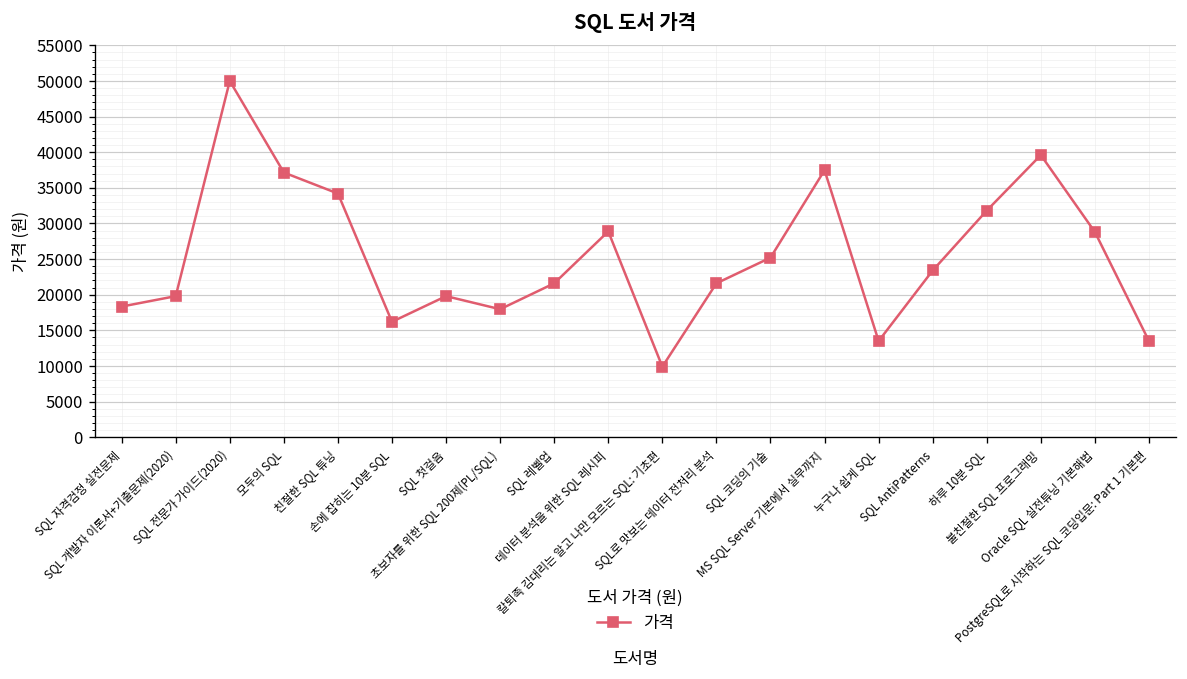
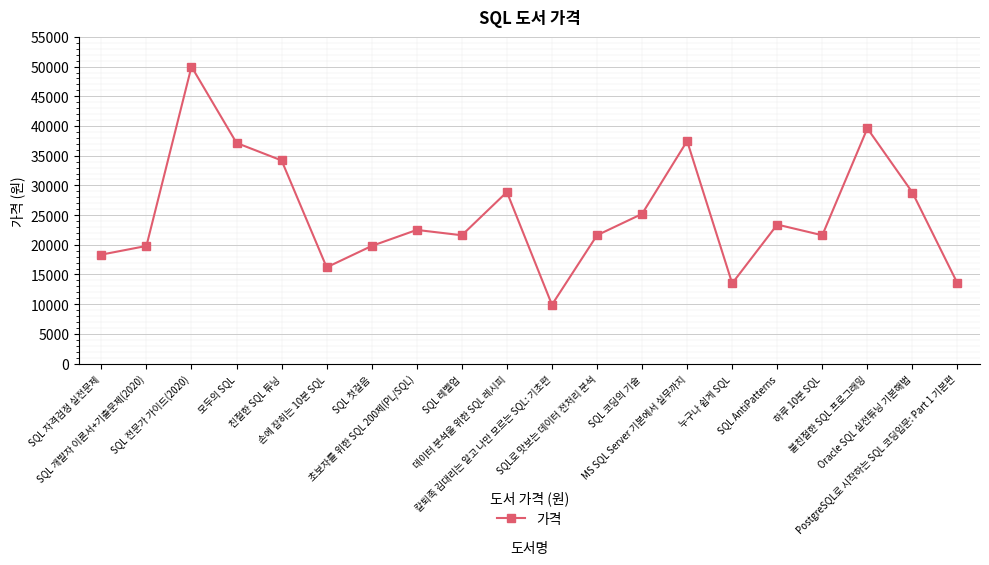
  {
    "SQL 자격검정 실전문제": 18000,
    "SQL 개발자 이론서+기출문제(2020)": 20000,
    "SQL 전문가 가이드(2020)": 50000,
    "모두의 SQL": 37000,
    "친절한 SQL 튜닝": 34000,
    "손에 잡히는 10분 SQL": 16000,
    "SQL 첫걸음": 20000,
-   "초보자를 위한 SQL 200제(PL/SQL)": 18000,
+   "초보자를 위한 SQL 200제(PL/SQL)": 23000,
    "SQL 레벨업": 22000,
    "데이터 분석을 위한 SQL 레시피": 29000,
    "칼퇴족 김대리는 알고 나만 모르는 SQL: 기초편": 10000,
    "SQL로 맛보는 데이터 전처리 분석": 22000,
    "SQL 코딩의 기술": 25000,
    "MS SQL Server 기본에서 실무까지": 37000,
    "누구나 쉽게 SQL": 14000,
    "SQL AntiPatterns": 23000,
-   "하루 10분 SQL": 32000,
+   "하루 10분 SQL": 22000,
    "불친절한 SQL 프로그래밍": 40000,
    "Oracle SQL 실전튜닝 기본해법": 29000,
    "PostgreSQL로 시작하는 SQL 코딩입문: Part 1 기본편": 14000
  }
